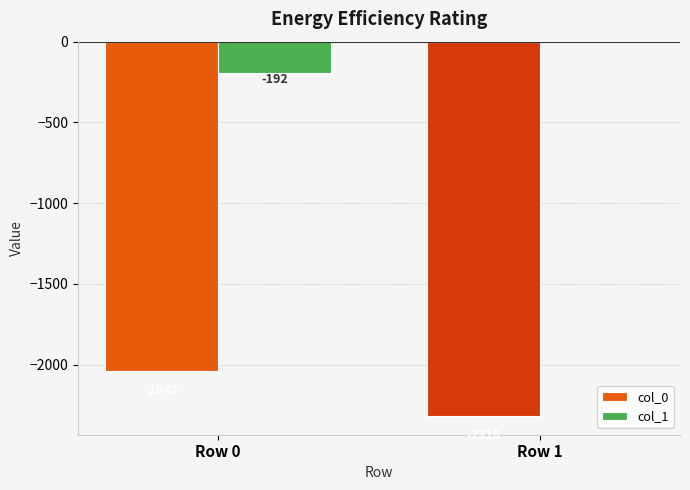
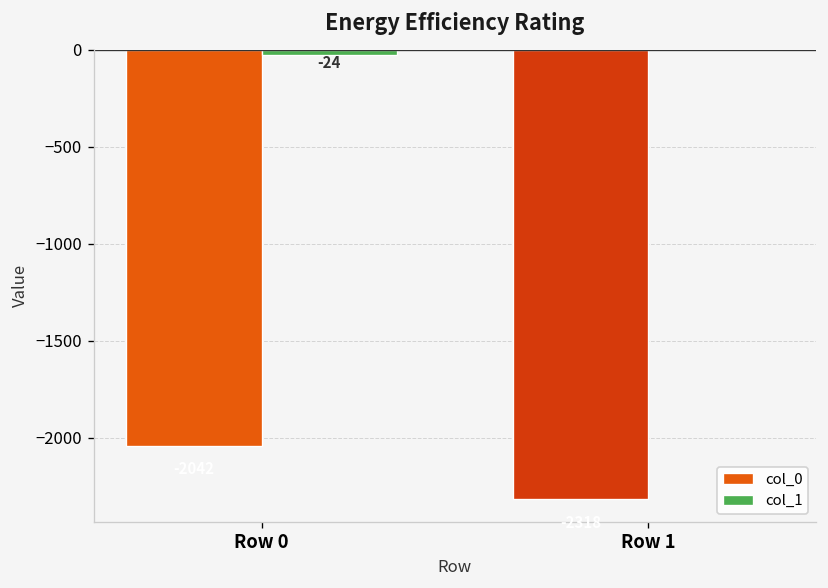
  {
    "col_0": {
      "Row 0": -2040,
      "Row 1": -2320
    },
    "col_1": {
-     "Row 0": -192
+     "Row 0": -24
    }
  }
